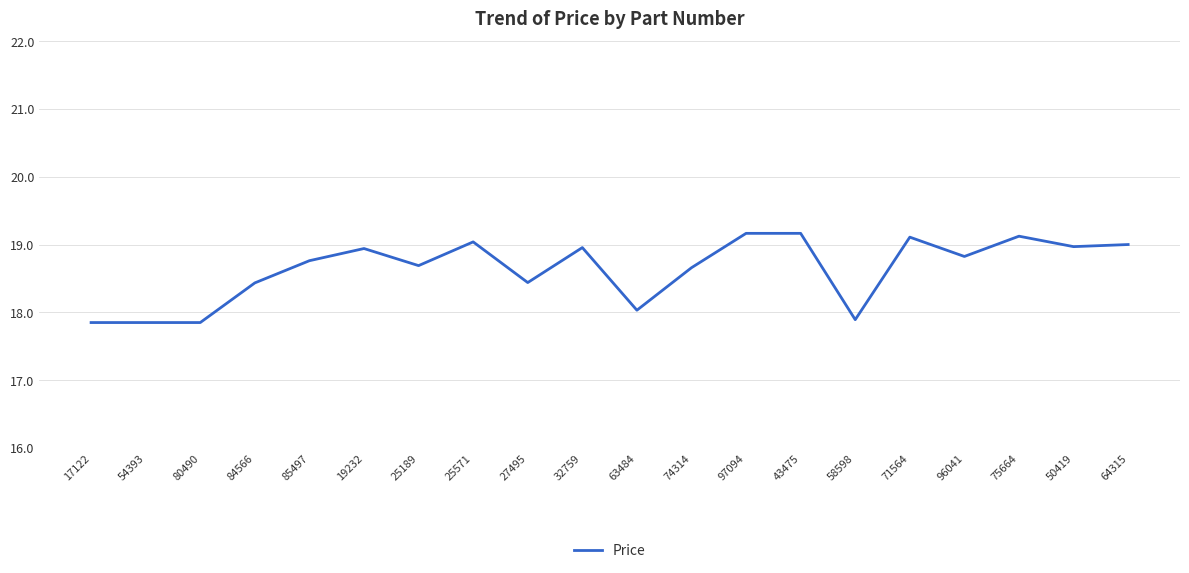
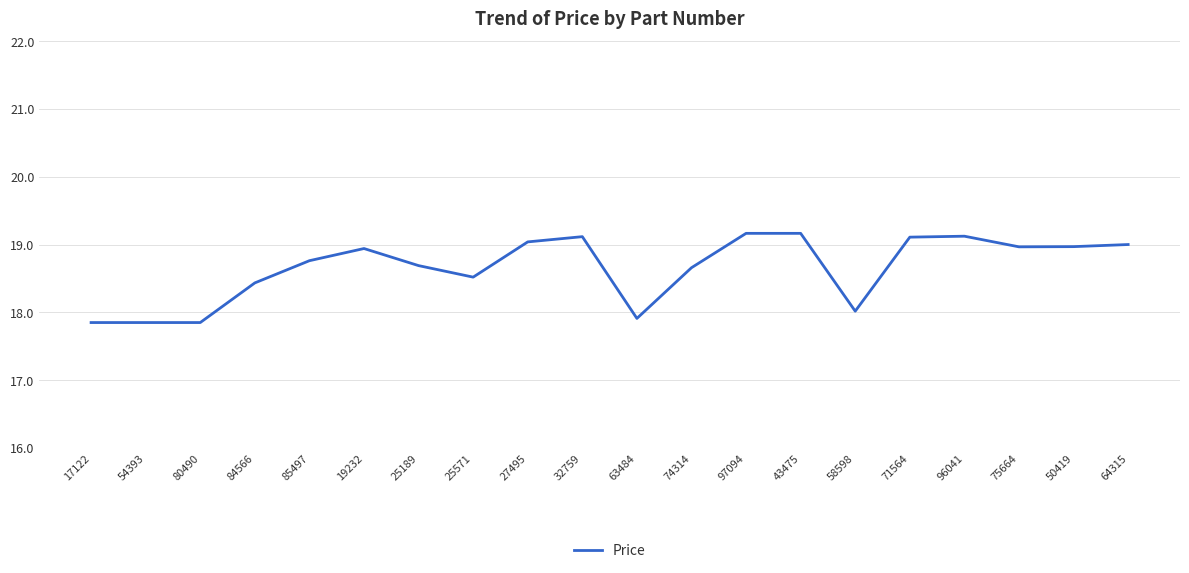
  {
    "17122": 17.8,
    "54393": 17.8,
    "80490": 17.8,
    "84566": 18.4,
    "85497": 18.8,
    "19232": 18.9,
    "25189": 18.7,
-   "25571": 19.0,
-   "27495": 18.4,
-   "32759": 19.0,
-   "63484": 18.0,
+   "25571": 18.5,
+   "27495": 19.0,
+   "32759": 19.1,
+   "63484": 17.9,
    "74314": 18.7,
    "97094": 19.2,
    "43475": 19.2,
-   "58598": 17.9,
+   "58598": 18.0,
    "71564": 19.1,
-   "96041": 18.8,
-   "75664": 19.1,
+   "96041": 19.1,
+   "75664": 19.0,
    "50419": 19.0,
    "64315": 19.0
  }
